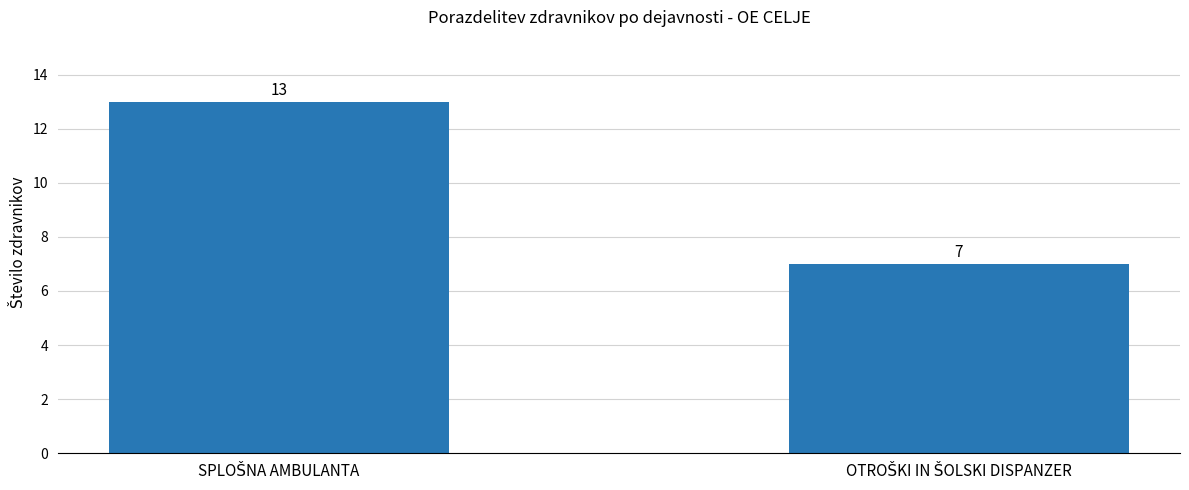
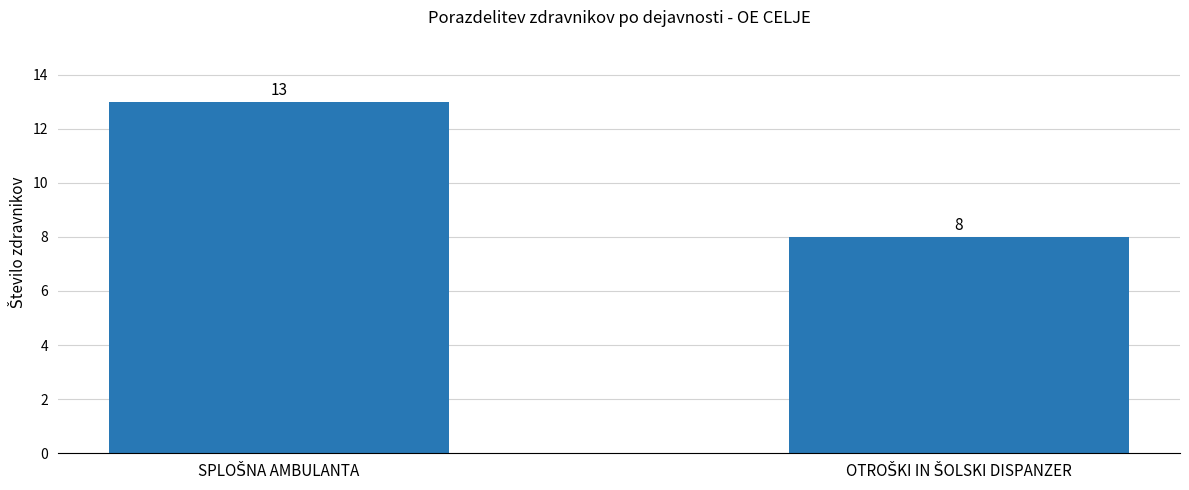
  {
    "SPLOŠNA AMBULANTA": 13,
-   "OTROŠKI IN ŠOLSKI DISPANZER": 7
+   "OTROŠKI IN ŠOLSKI DISPANZER": 8
  }
